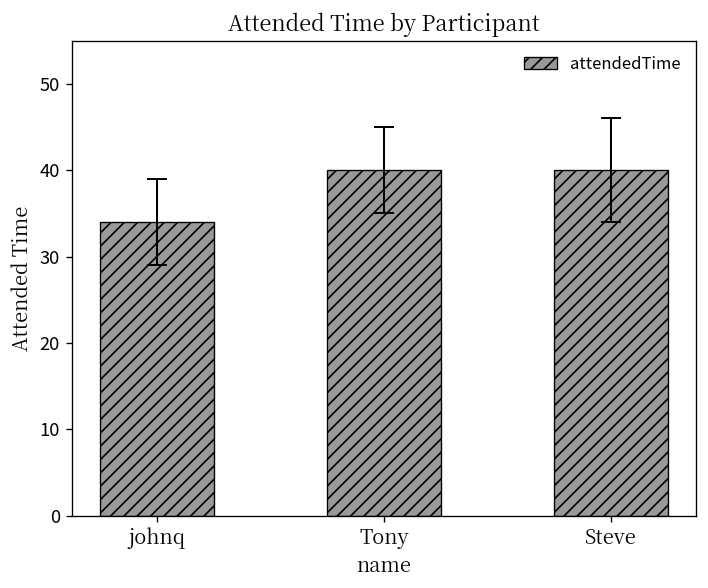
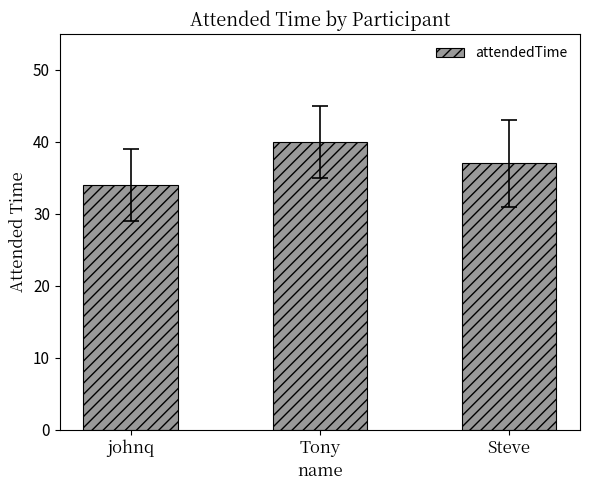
  {
    "attendedTime": {
      "johnq": 34,
      "Tony": 40,
-     "Steve": 40
+     "Steve": 37
    }
  }
